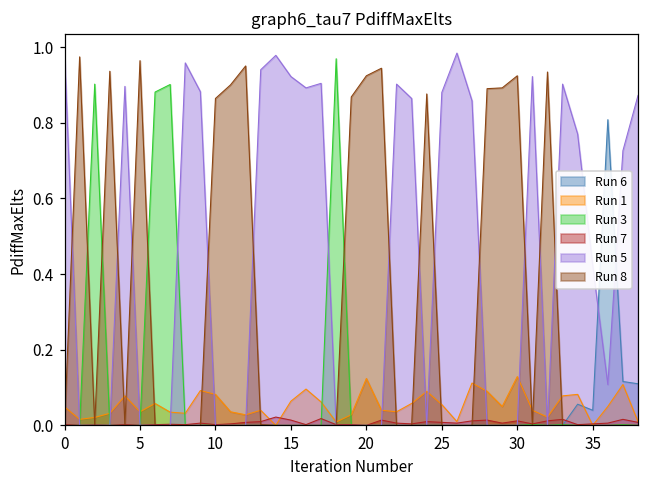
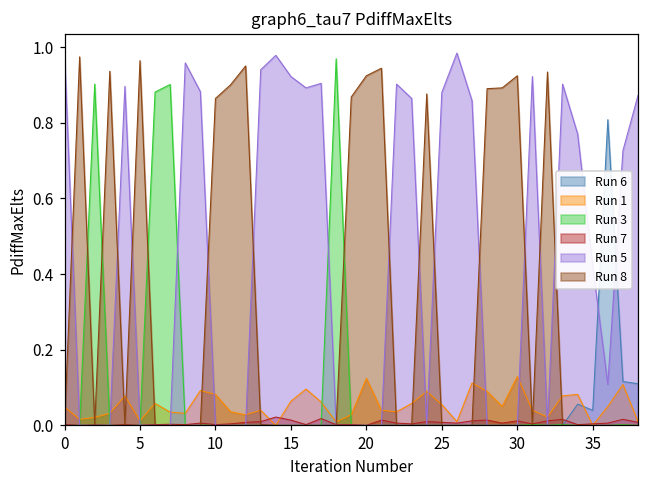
  {
    "Run 1": {
      "0": 0.05,
-     "5": 0.04,
+     "5": 0.01,
      "10": 0.08,
      "15": 0.06,
      "20": 0.12,
      "25": 0.06,
      "30": 0.13
    }
  }
